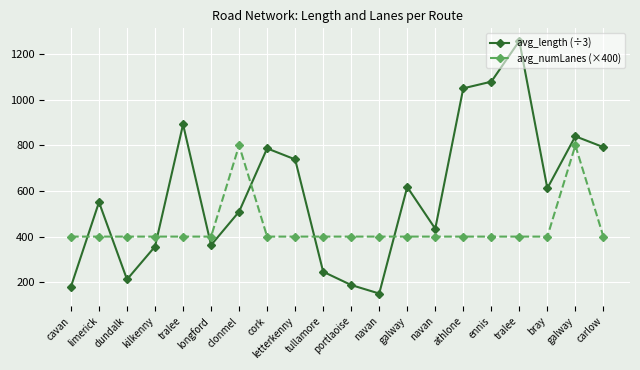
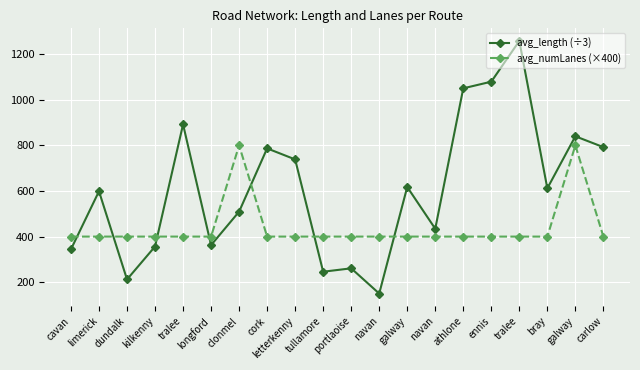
  {
    "avg_length (÷3)": {
-     "cavan": 180,
-     "limerick": 550,
+     "cavan": 340,
+     "limerick": 600,
      "dundalk": 210,
      "kilkenny": 360,
      "longford": 360,
      "clonmel": 510,
      "cork": 790,
      "letterkenny": 740,
      "tullamore": 250,
-     "portlaoise": 190,
+     "portlaoise": 260,
      "athlone": 1050,
      "ennis": 1080,
      "bray": 610,
      "carlow": 790
    },
    "avg_numLanes (×400)": {
      "cavan": 400,
      "limerick": 400,
      "dundalk": 400,
      "kilkenny": 400,
      "longford": 400,
      "clonmel": 800,
      "cork": 400,
      "letterkenny": 400,
      "tullamore": 400,
      "portlaoise": 400,
      "athlone": 400,
      "ennis": 400,
      "bray": 400,
      "carlow": 400
    }
  }
